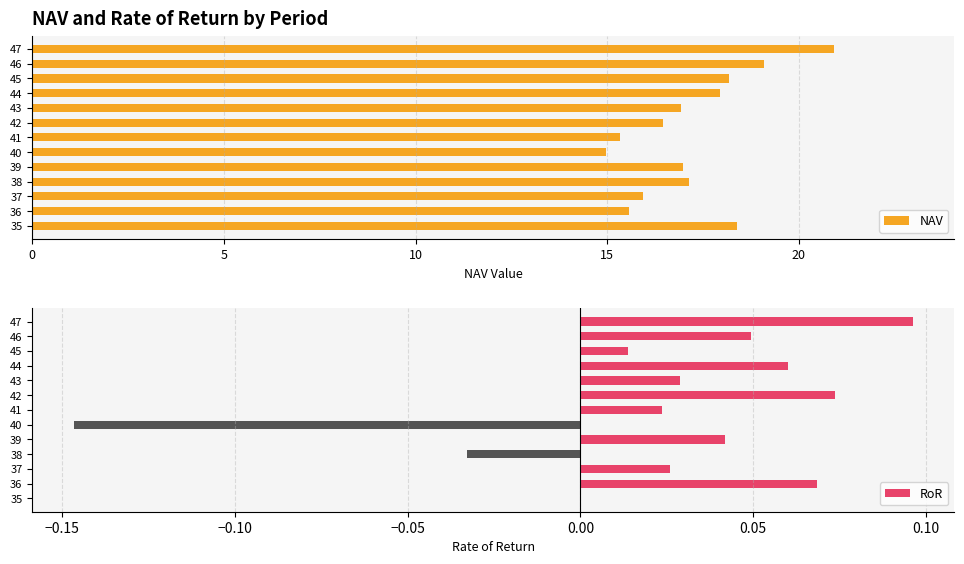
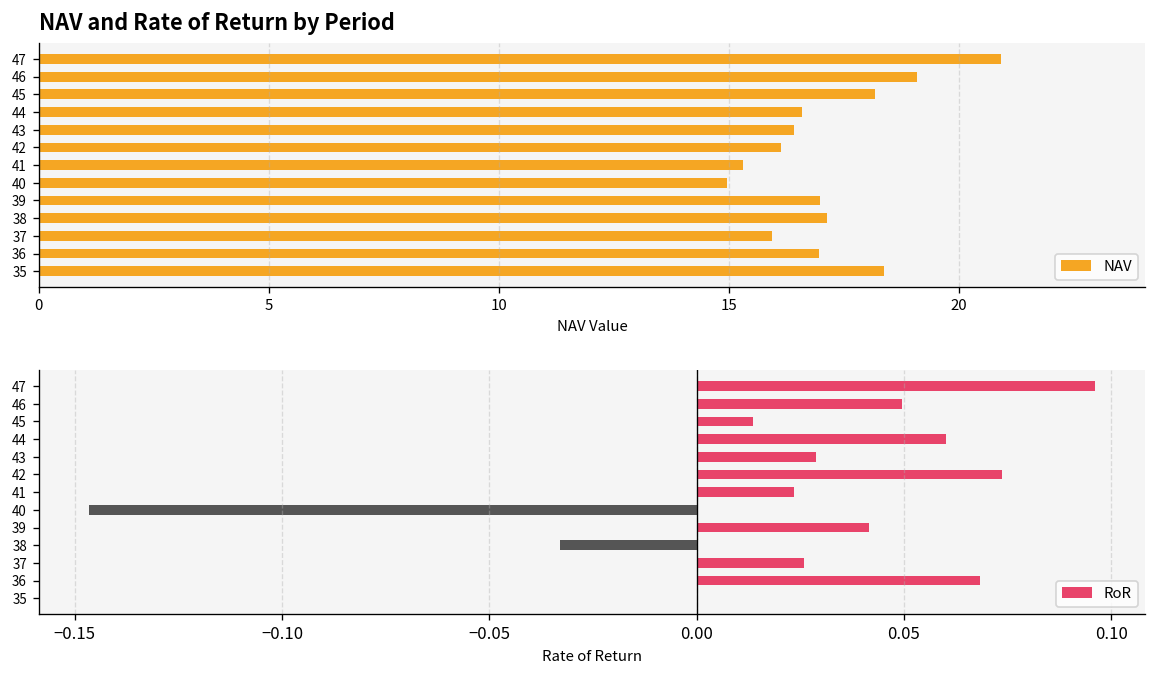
  {
    "NAV and Rate of Return by Period": {
      "47": 20.9,
      "46": 19.1,
      "45": 18.2,
-     "44": 17.9,
-     "43": 16.9,
-     "42": 16.5,
+     "44": 16.6,
+     "43": 16.4,
+     "42": 16.1,
      "41": 15.3,
      "40": 15.0,
      "39": 17.0,
      "38": 17.1,
      "37": 15.9,
-     "36": 15.6,
+     "36": 17.0,
      "35": 18.4
    }
  }
